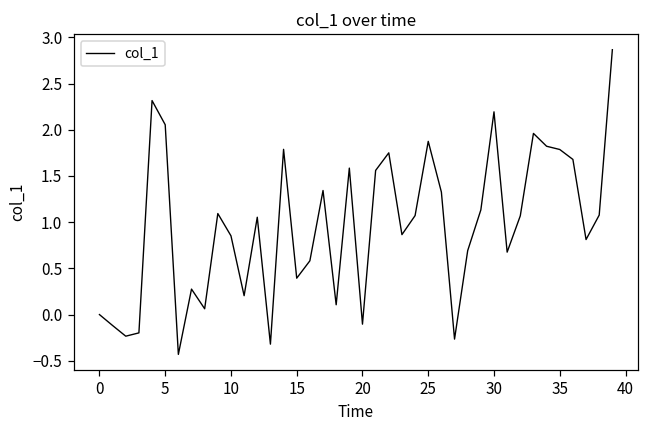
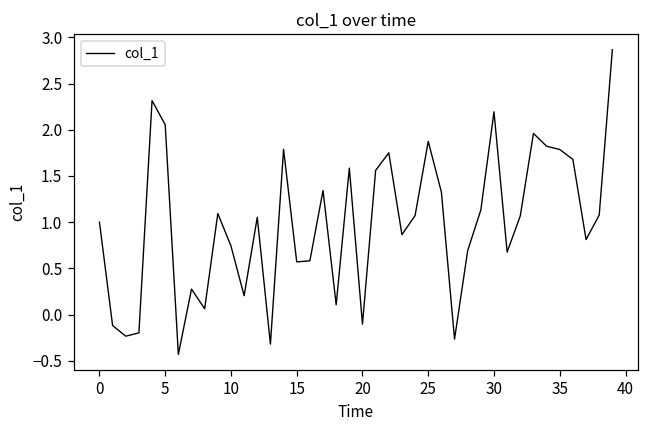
  {
-   "0": 0,
+   "0": 1,
    "5": 2.1,
-   "10": 0.9,
-   "15": 0.4,
+   "10": 0.7,
+   "15": 0.6,
    "20": -0.1,
    "25": 1.9,
    "30": 2.2,
    "35": 1.8
  }
